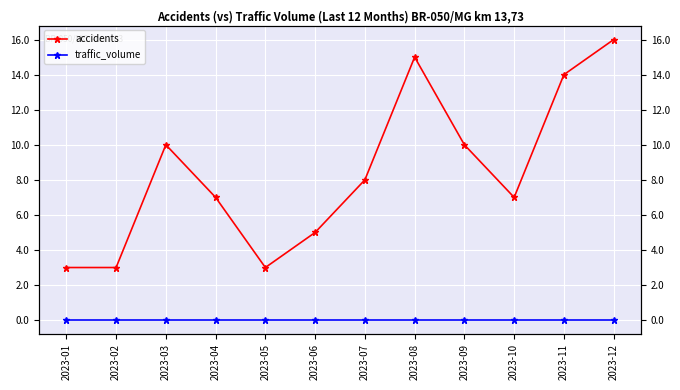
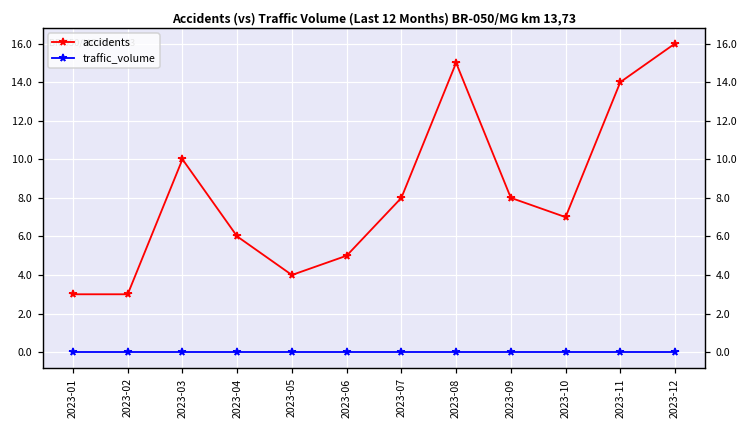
  {
    "accidents": {
      "2023-01": 3,
      "2023-02": 3,
      "2023-03": 10,
-     "2023-04": 7,
-     "2023-05": 3,
+     "2023-04": 6,
+     "2023-05": 4,
      "2023-06": 5,
      "2023-07": 8,
      "2023-08": 15,
-     "2023-09": 10,
+     "2023-09": 8,
      "2023-10": 7,
      "2023-11": 14,
      "2023-12": 16
    },
    "traffic_volume": {
      "2023-01": 0,
      "2023-02": 0,
      "2023-03": 0,
      "2023-04": 0,
      "2023-05": 0,
      "2023-06": 0,
      "2023-07": 0,
      "2023-08": 0,
      "2023-09": 0,
      "2023-10": 0,
      "2023-11": 0,
      "2023-12": 0
    }
  }
